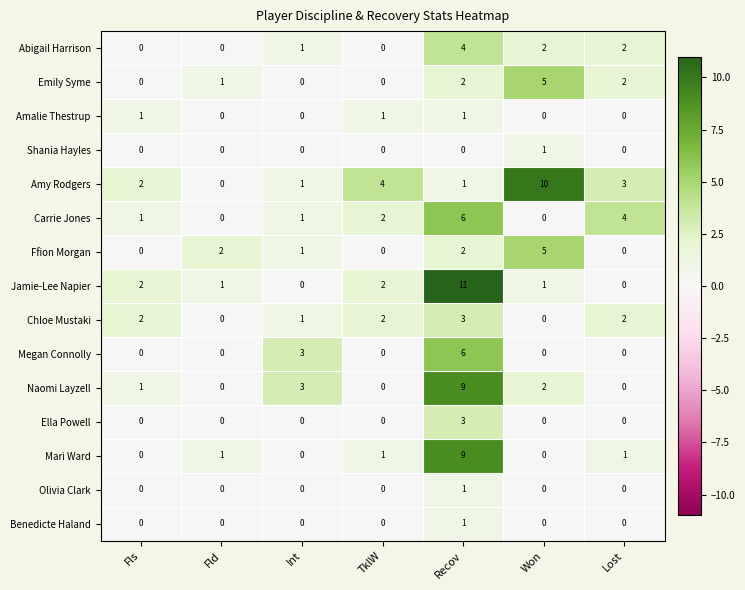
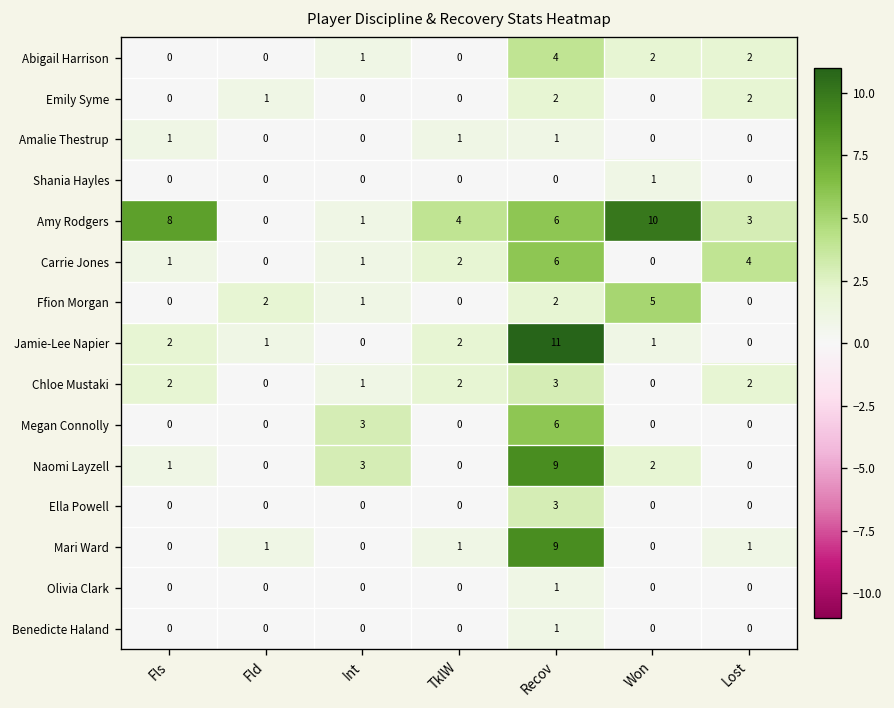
  {
    "Abigail Harrison": {
      "Fls": 0,
      "Fld": 0,
      "Int": 1,
      "TklW": 0,
      "Recov": 4,
      "Won": 2,
      "Lost": 2
    },
    "Emily Syme": {
      "Fls": 0,
      "Fld": 1,
      "Int": 0,
      "TklW": 0,
      "Recov": 2,
-     "Won": 5,
+     "Won": 0,
      "Lost": 2
    },
    "Amalie Thestrup": {
      "Fls": 1,
      "Fld": 0,
      "Int": 0,
      "TklW": 1,
      "Recov": 1,
      "Won": 0,
      "Lost": 0
    },
    "Shania Hayles": {
      "Fls": 0,
      "Fld": 0,
      "Int": 0,
      "TklW": 0,
      "Recov": 0,
      "Won": 1,
      "Lost": 0
    },
    "Amy Rodgers": {
-     "Fls": 2,
+     "Fls": 8,
      "Fld": 0,
      "Int": 1,
      "TklW": 4,
-     "Recov": 1,
+     "Recov": 6,
      "Won": 10,
      "Lost": 3
    },
    "Carrie Jones": {
      "Fls": 1,
      "Fld": 0,
      "Int": 1,
      "TklW": 2,
      "Recov": 6,
      "Won": 0,
      "Lost": 4
    },
    "Ffion Morgan": {
      "Fls": 0,
      "Fld": 2,
      "Int": 1,
      "TklW": 0,
      "Recov": 2,
      "Won": 5,
      "Lost": 0
    },
    "Jamie-Lee Napier": {
      "Fls": 2,
      "Fld": 1,
      "Int": 0,
      "TklW": 2,
      "Recov": 11,
      "Won": 1,
      "Lost": 0
    },
    "Chloe Mustaki": {
      "Fls": 2,
      "Fld": 0,
      "Int": 1,
      "TklW": 2,
      "Recov": 3,
      "Won": 0,
      "Lost": 2
    },
    "Megan Connolly": {
      "Fls": 0,
      "Fld": 0,
      "Int": 3,
      "TklW": 0,
      "Recov": 6,
      "Won": 0,
      "Lost": 0
    },
    "Naomi Layzell": {
      "Fls": 1,
      "Fld": 0,
      "Int": 3,
      "TklW": 0,
      "Recov": 9,
      "Won": 2,
      "Lost": 0
    },
    "Ella Powell": {
      "Fls": 0,
      "Fld": 0,
      "Int": 0,
      "TklW": 0,
      "Recov": 3,
      "Won": 0,
      "Lost": 0
    },
    "Mari Ward": {
      "Fls": 0,
      "Fld": 1,
      "Int": 0,
      "TklW": 1,
      "Recov": 9,
      "Won": 0,
      "Lost": 1
    },
    "Olivia Clark": {
      "Fls": 0,
      "Fld": 0,
      "Int": 0,
      "TklW": 0,
      "Recov": 1,
      "Won": 0,
      "Lost": 0
    },
    "Benedicte Haland": {
      "Fls": 0,
      "Fld": 0,
      "Int": 0,
      "TklW": 0,
      "Recov": 1,
      "Won": 0,
      "Lost": 0
    }
  }
